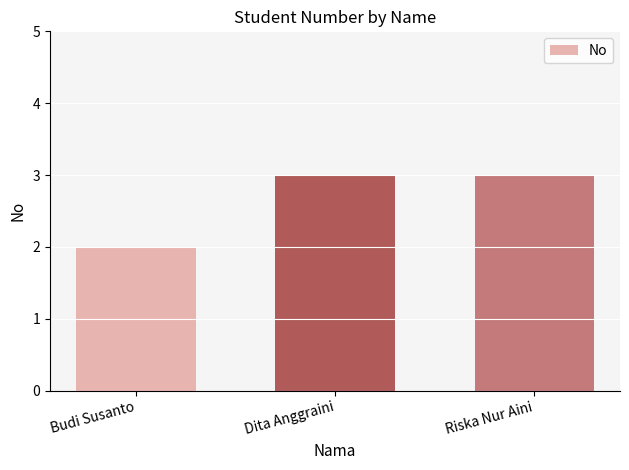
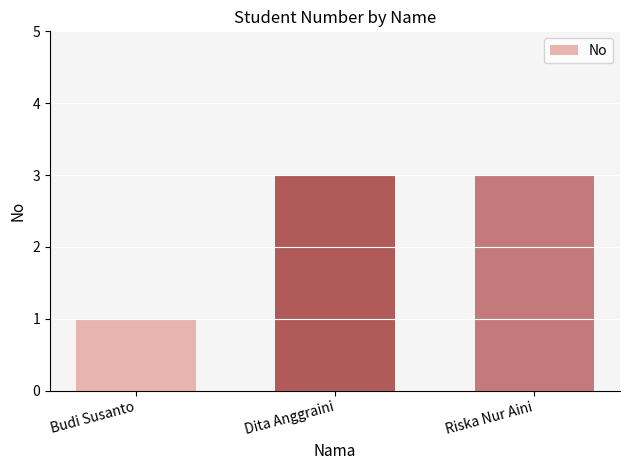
  {
-   "Budi Susanto": 2,
+   "Budi Susanto": 1,
    "Dita Anggraini": 3,
    "Riska Nur Aini": 3
  }
